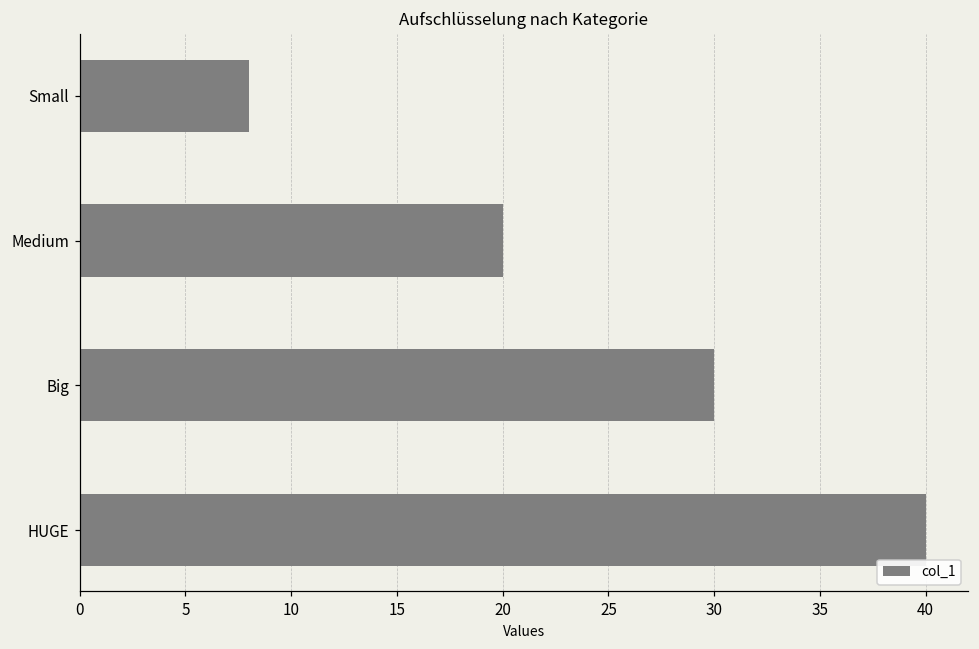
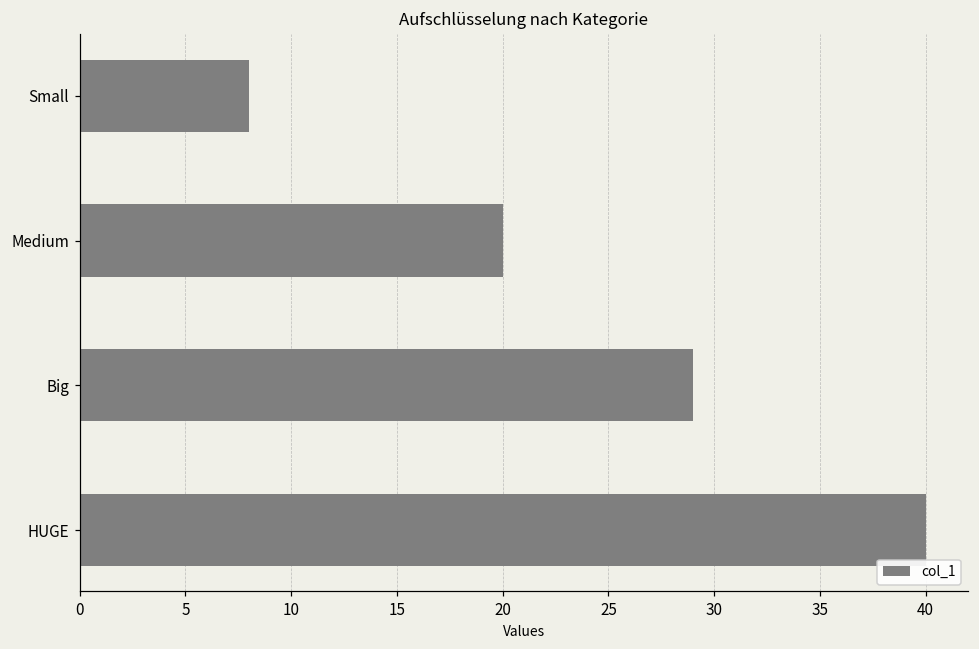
  {
    "Small": 8,
    "Medium": 20,
-   "Big": 30,
+   "Big": 29,
    "HUGE": 40
  }
